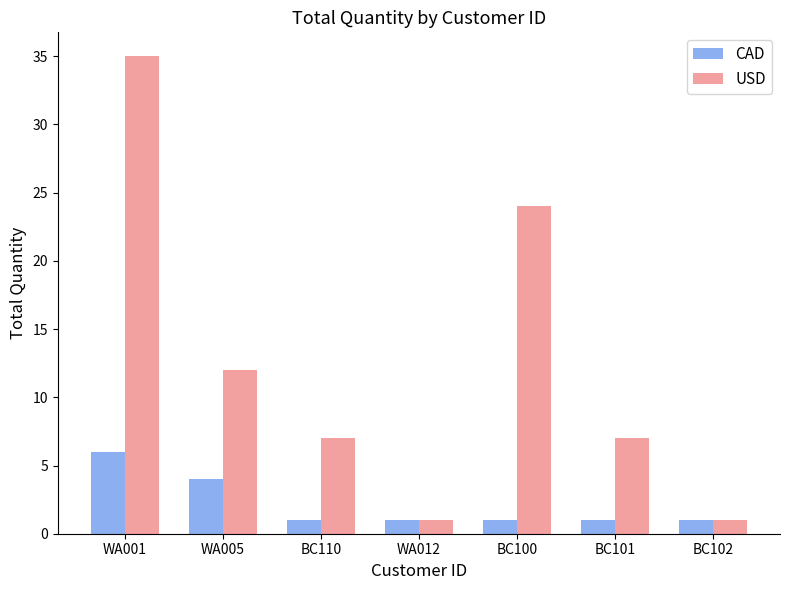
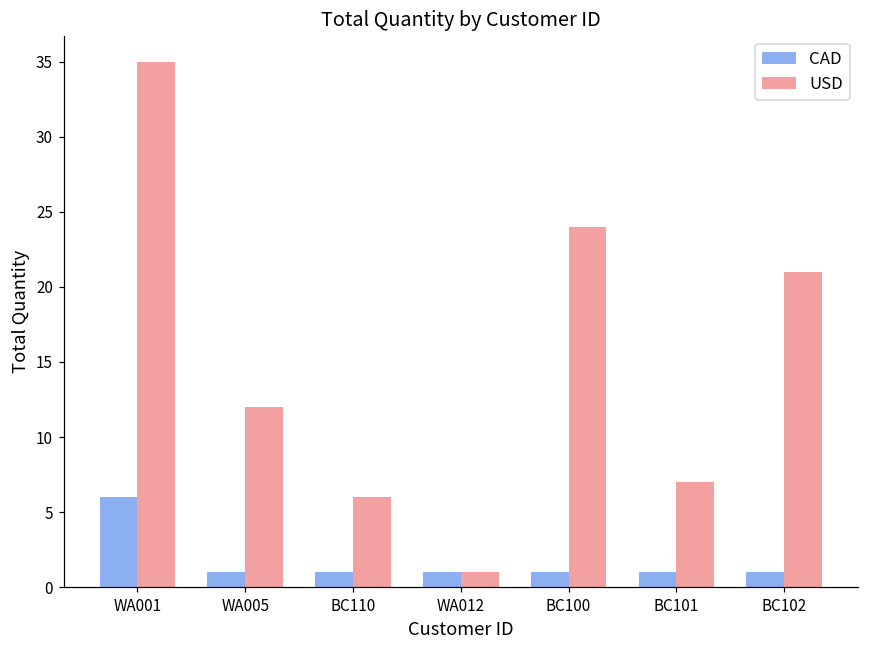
  {
    "CAD": {
      "WA001": 6,
-     "WA005": 4,
+     "WA005": 1,
      "BC110": 1,
      "WA012": 1,
      "BC100": 1,
      "BC101": 1,
      "BC102": 1
    },
    "USD": {
      "WA001": 35,
      "WA005": 12,
-     "BC110": 7,
+     "BC110": 6,
      "WA012": 1,
      "BC100": 24,
      "BC101": 7,
-     "BC102": 1
+     "BC102": 21
    }
  }
